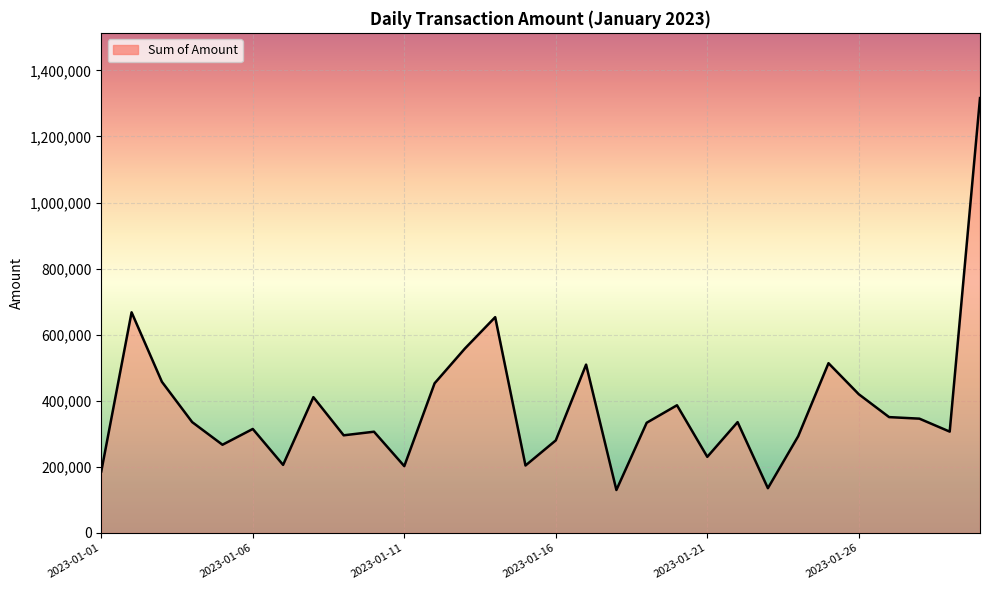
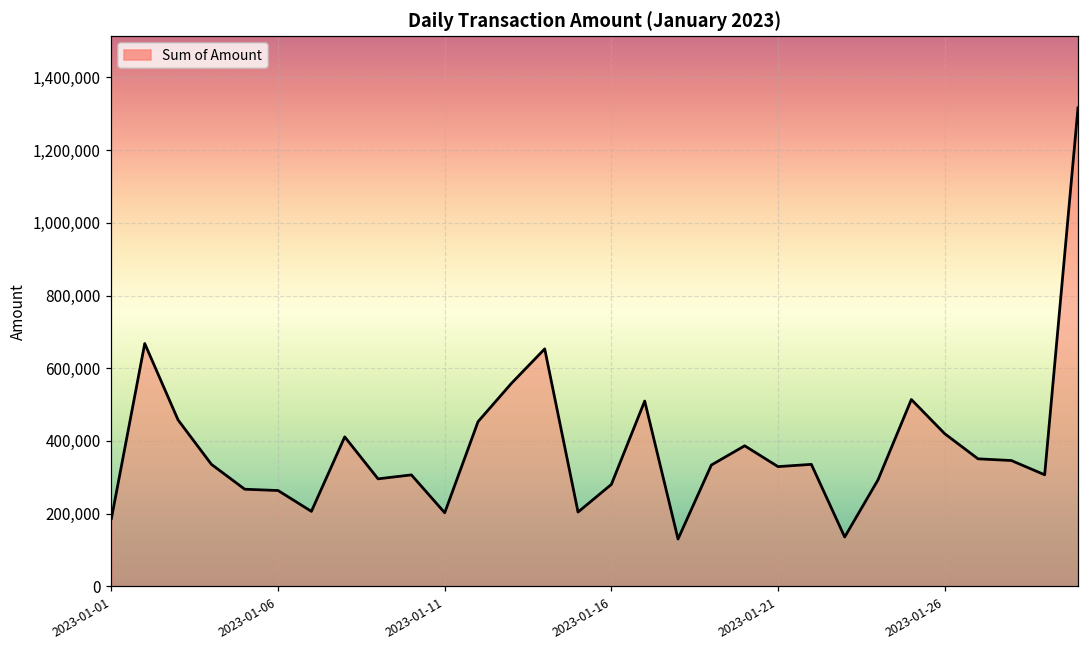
  {
    "2023-01-01": "190,000",
-   "2023-01-06": "310,000",
+   "2023-01-06": "260,000",
    "2023-01-11": "200,000",
    "2023-01-16": "280,000",
-   "2023-01-21": "230,000",
+   "2023-01-21": "330,000",
    "2023-01-26": "420,000"
  }
